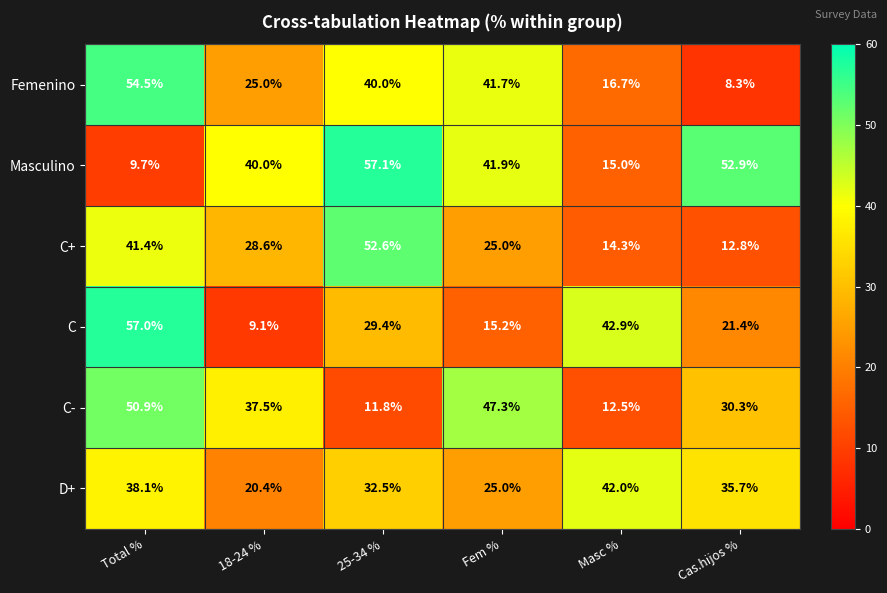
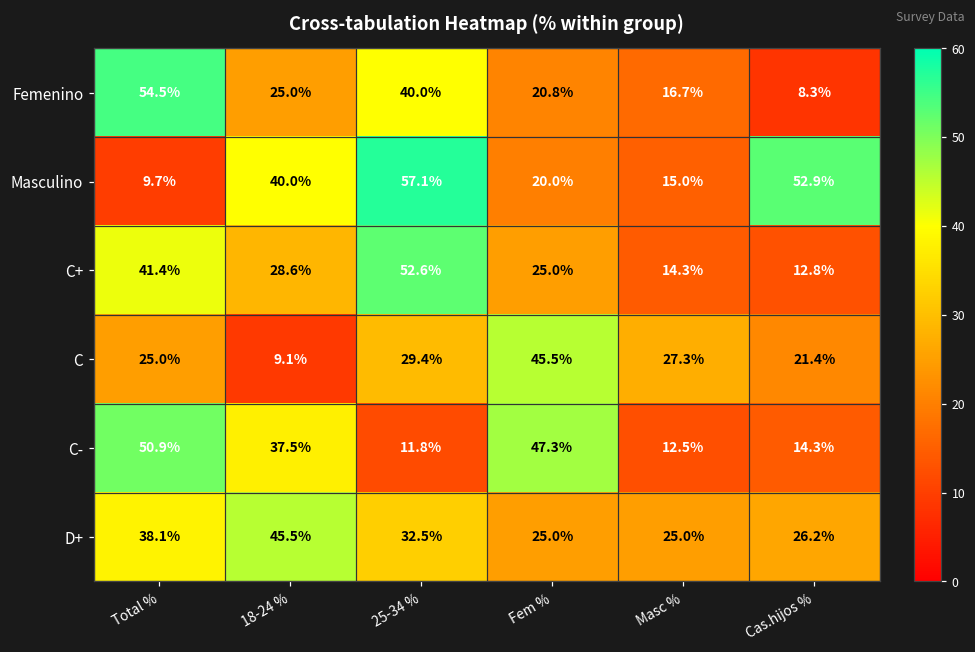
  {
    "Femenino": {
      "Total %": "54.5%",
      "18-24 %": "25.0%",
      "25-34 %": "40.0%",
-     "Fem %": "41.7%",
+     "Fem %": "20.8%",
      "Masc %": "16.7%",
      "Cas.hijos %": "8.3%"
    },
    "Masculino": {
      "Total %": "9.7%",
      "18-24 %": "40.0%",
      "25-34 %": "57.1%",
-     "Fem %": "41.9%",
+     "Fem %": "20.0%",
      "Masc %": "15.0%",
      "Cas.hijos %": "52.9%"
    },
    "C+": {
      "Total %": "41.4%",
      "18-24 %": "28.6%",
      "25-34 %": "52.6%",
      "Fem %": "25.0%",
      "Masc %": "14.3%",
      "Cas.hijos %": "12.8%"
    },
    "C": {
-     "Total %": "57.0%",
+     "Total %": "25.0%",
      "18-24 %": "9.1%",
      "25-34 %": "29.4%",
-     "Fem %": "15.2%",
-     "Masc %": "42.9%",
+     "Fem %": "45.5%",
+     "Masc %": "27.3%",
      "Cas.hijos %": "21.4%"
    },
    "C-": {
      "Total %": "50.9%",
      "18-24 %": "37.5%",
      "25-34 %": "11.8%",
      "Fem %": "47.3%",
      "Masc %": "12.5%",
-     "Cas.hijos %": "30.3%"
+     "Cas.hijos %": "14.3%"
    },
    "D+": {
      "Total %": "38.1%",
-     "18-24 %": "20.4%",
+     "18-24 %": "45.5%",
      "25-34 %": "32.5%",
      "Fem %": "25.0%",
-     "Masc %": "42.0%",
-     "Cas.hijos %": "35.7%"
+     "Masc %": "25.0%",
+     "Cas.hijos %": "26.2%"
    }
  }
